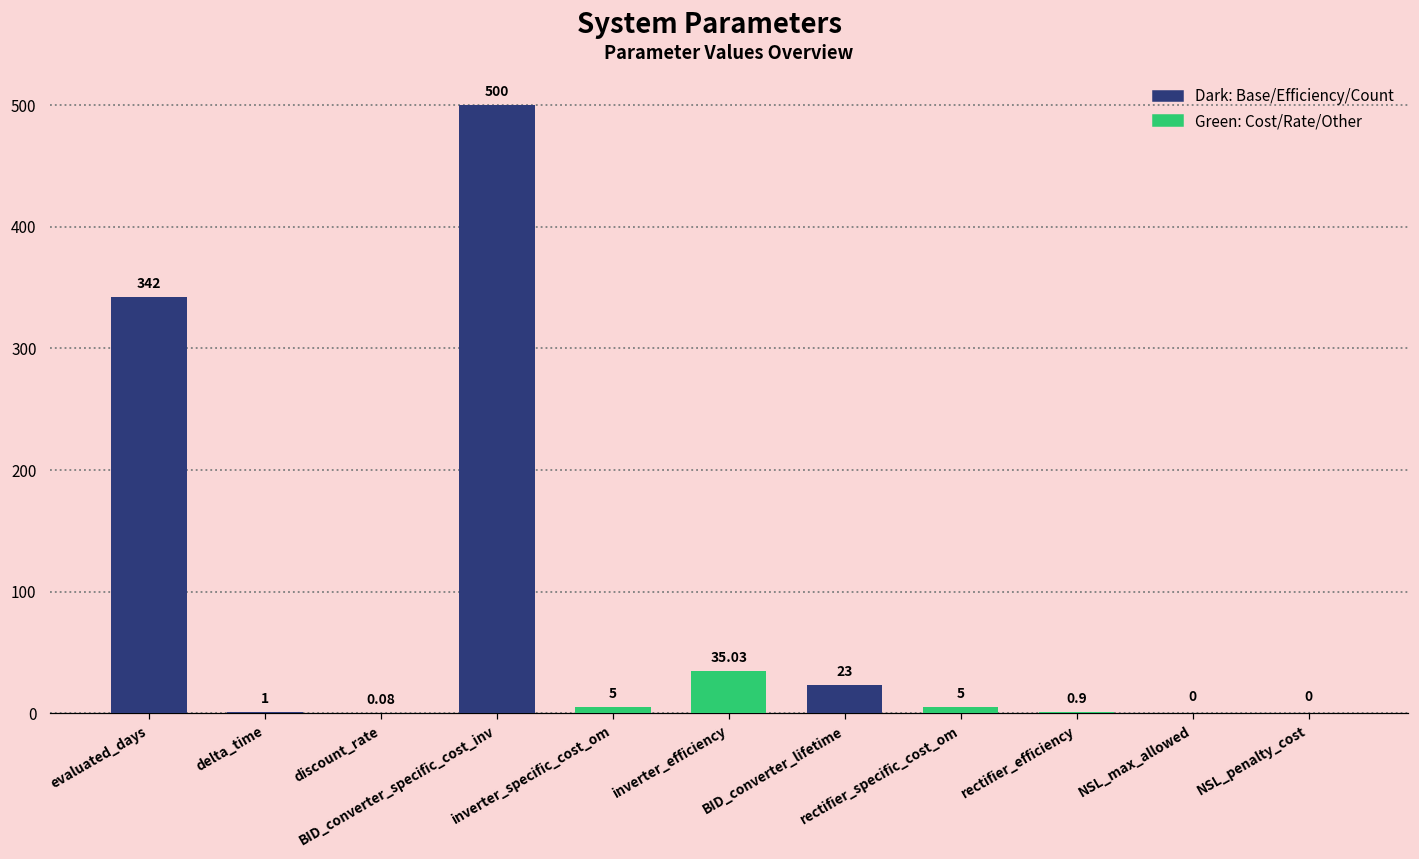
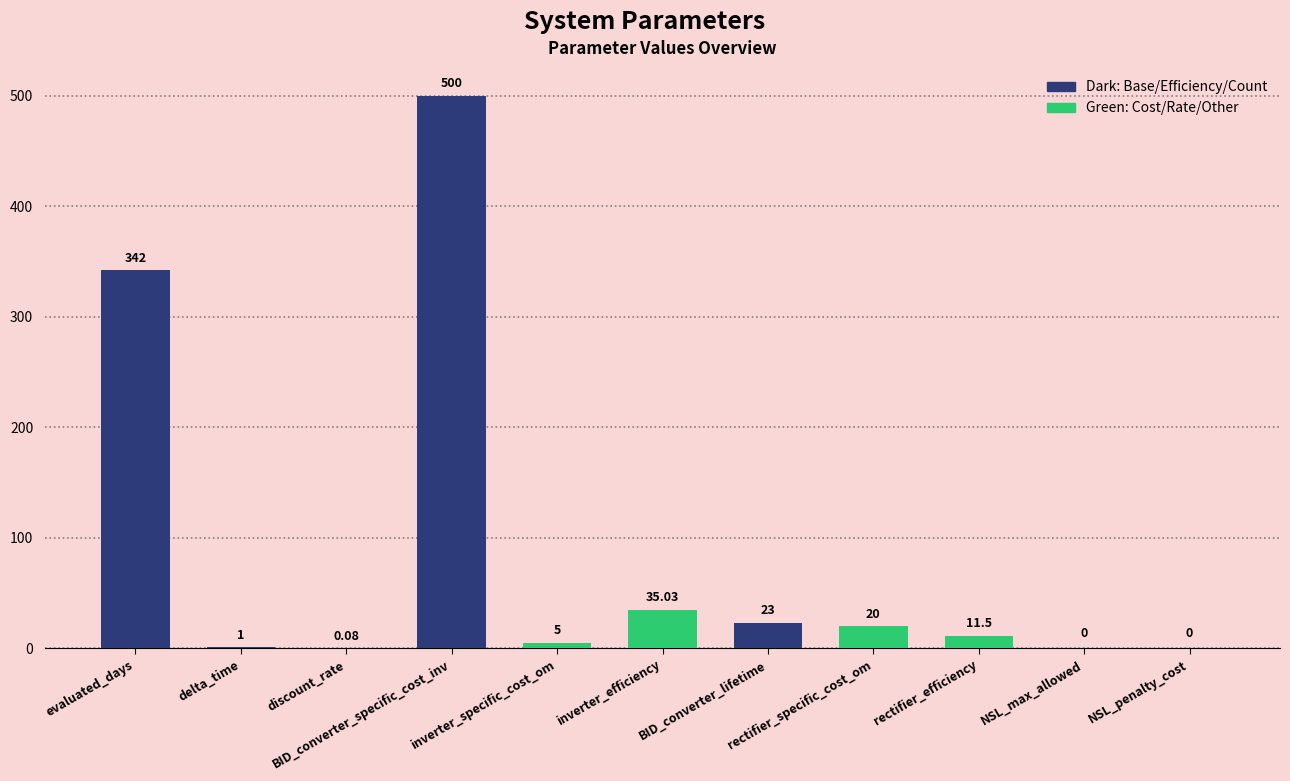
  {
    "evaluated_days": 342,
    "delta_time": 1,
    "discount_rate": 0.08,
    "BID_converter_specific_cost_inv": 500,
    "inverter_specific_cost_om": 5,
    "inverter_efficiency": 35.03,
    "BID_converter_lifetime": 23,
-   "rectifier_specific_cost_om": 5,
-   "rectifier_efficiency": 0.9,
+   "rectifier_specific_cost_om": 20,
+   "rectifier_efficiency": 11.5,
    "NSL_max_allowed": 0,
    "NSL_penalty_cost": 0
  }
